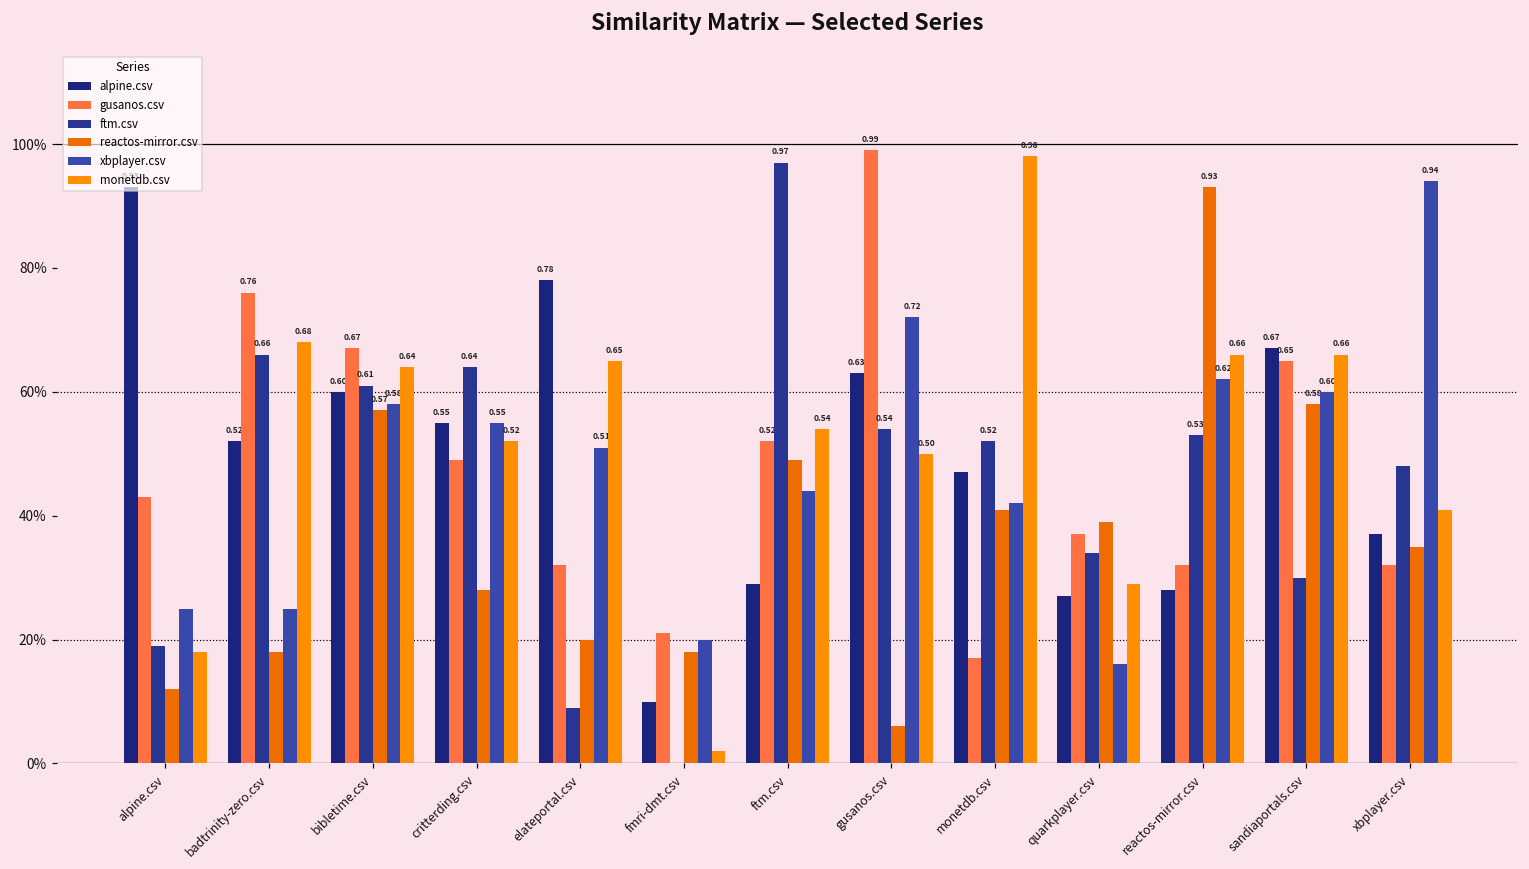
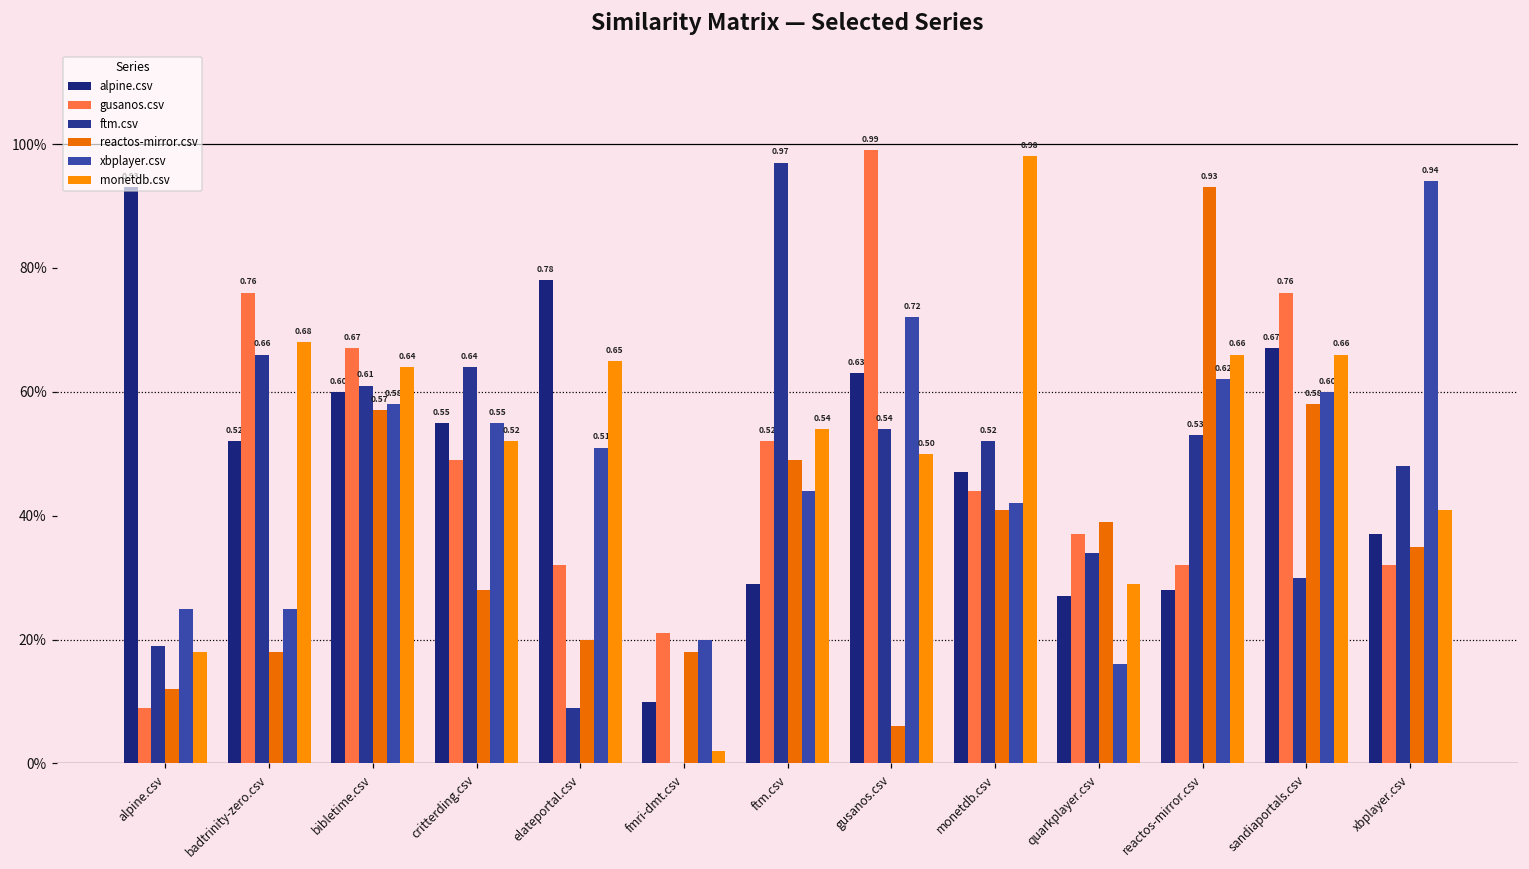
  {
    "gusanos.csv": {
-     "alpine.csv": "43%",
+     "alpine.csv": "9%",
      "badtrinity-zero.csv": "0.76",
      "bibletime.csv": "0.67",
      "ftm.csv": "0.52",
      "gusanos.csv": "0.99",
-     "monetdb.csv": "17%",
-     "sandiaportals.csv": "0.65"
+     "monetdb.csv": "44%",
+     "sandiaportals.csv": "0.76"
    }
  }
